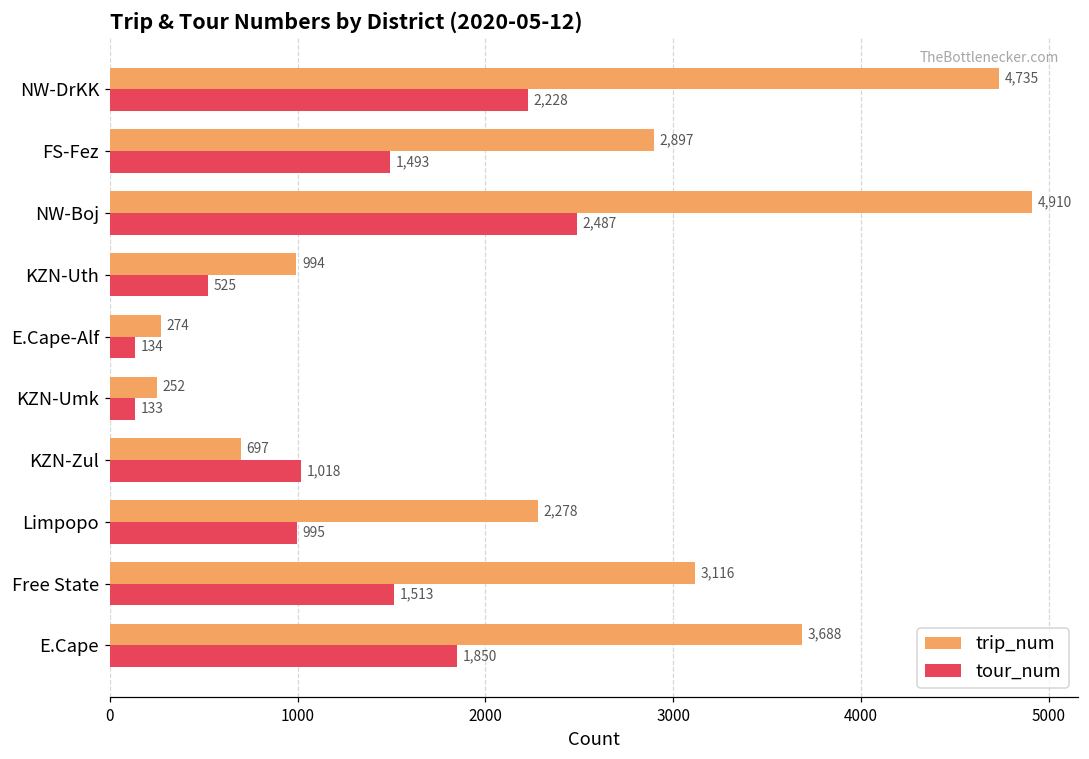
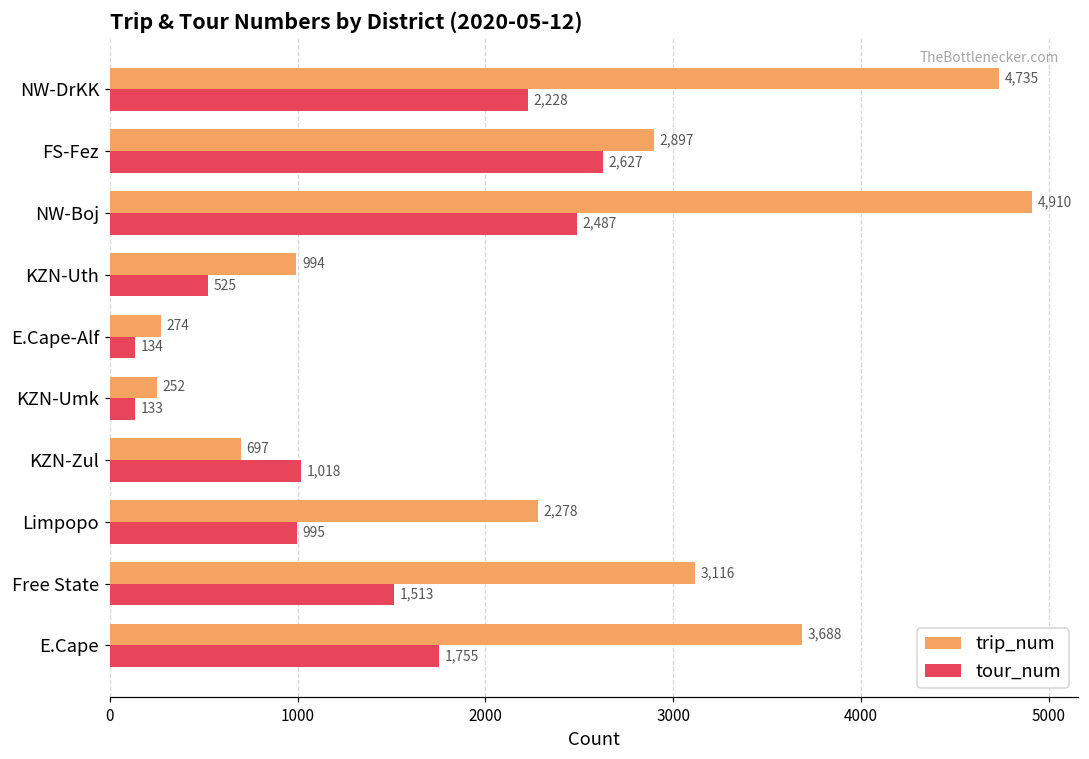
  {
    "trip_num": {
      "NW-DrKK": "4,735",
      "FS-Fez": "2,897",
      "NW-Boj": "4,910",
      "KZN-Uth": "994",
      "E.Cape-Alf": "274",
      "KZN-Umk": "252",
      "KZN-Zul": "697",
      "Limpopo": "2,278",
      "Free State": "3,116",
      "E.Cape": "3,688"
    },
    "tour_num": {
      "NW-DrKK": "2,228",
-     "FS-Fez": "1,493",
+     "FS-Fez": "2,627",
      "NW-Boj": "2,487",
      "KZN-Uth": "525",
      "E.Cape-Alf": "134",
      "KZN-Umk": "133",
      "KZN-Zul": "1,018",
      "Limpopo": "995",
      "Free State": "1,513",
-     "E.Cape": "1,850"
+     "E.Cape": "1,755"
    }
  }
